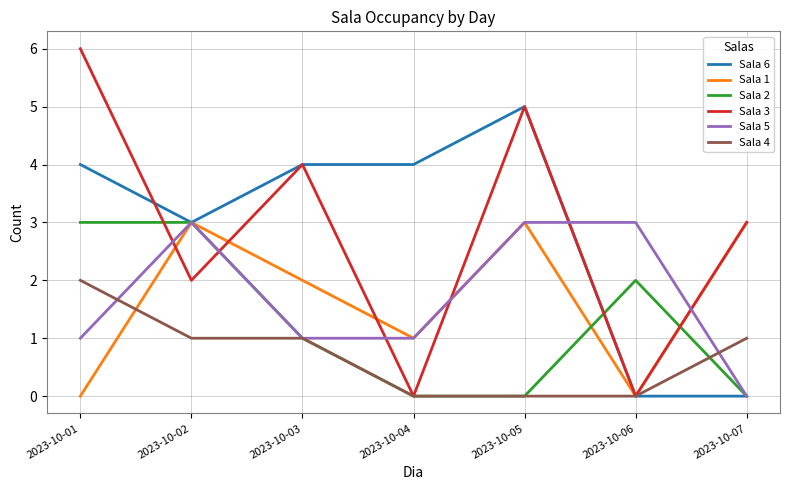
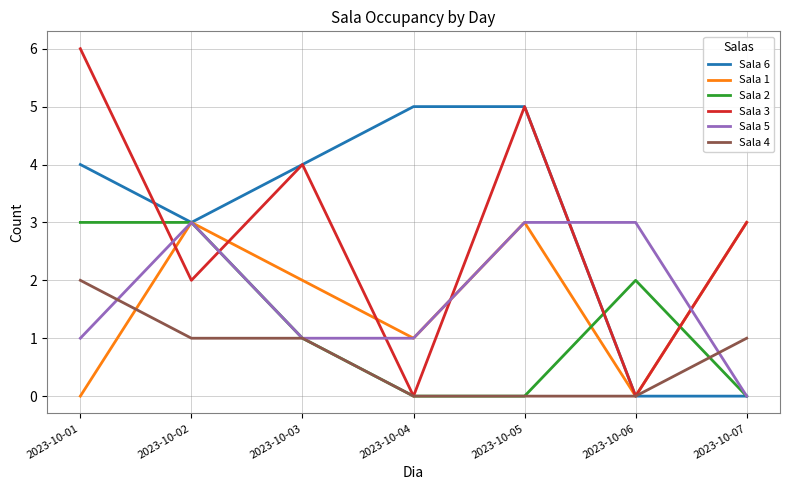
  {
    "Sala 6": {
      "2023-10-01": 4,
-     "2023-10-04": 4
+     "2023-10-04": 5
    },
    "Sala 1": {
      "2023-10-01": 0,
      "2023-10-03": 2
    },
    "Sala 2": {
      "2023-10-01": 3,
      "2023-10-06": 2
    },
    "Sala 3": {
      "2023-10-01": 6,
      "2023-10-02": 2
    },
    "Sala 5": {
      "2023-10-01": 1,
      "2023-10-06": 3
    },
    "Sala 4": {
      "2023-10-01": 2,
      "2023-10-02": 1,
      "2023-10-07": 1
    }
  }
